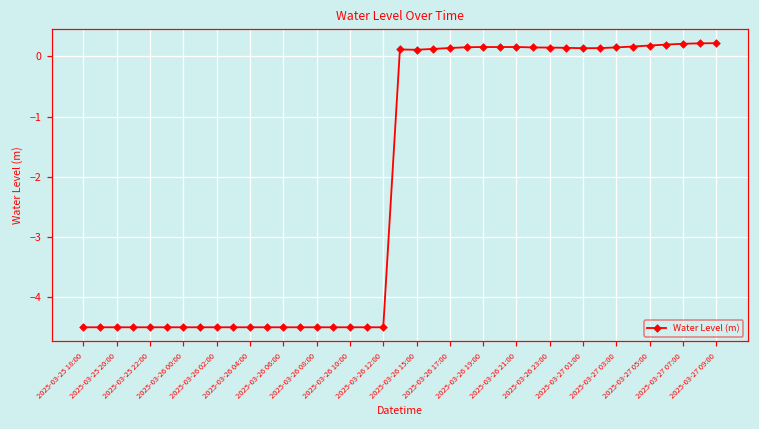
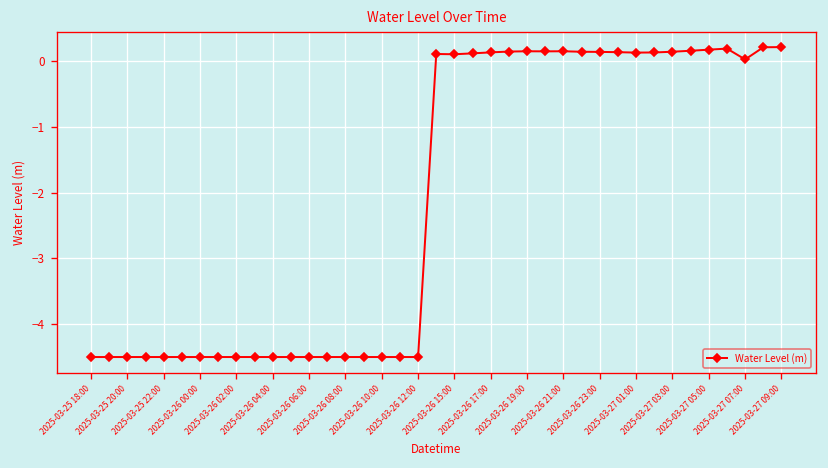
  {
    "2025-03-25 18:00": -4.5,
    "2025-03-25 20:00": -4.5,
    "2025-03-25 22:00": -4.5,
    "2025-03-26 00:00": -4.5,
    "2025-03-26 02:00": -4.5,
    "2025-03-26 04:00": -4.5,
    "2025-03-26 06:00": -4.5,
    "2025-03-26 08:00": -4.5,
    "2025-03-26 10:00": -4.5,
    "2025-03-26 12:00": -4.5,
    "2025-03-26 15:00": 0.1,
    "2025-03-26 17:00": 0.1,
    "2025-03-26 19:00": 0.2,
    "2025-03-26 21:00": 0.2,
    "2025-03-26 23:00": 0.1,
    "2025-03-27 01:00": 0.1,
    "2025-03-27 03:00": 0.1,
    "2025-03-27 05:00": 0.2,
-   "2025-03-27 07:00": 0.2,
+   "2025-03-27 07:00": 0.0,
    "2025-03-27 09:00": 0.2
  }
